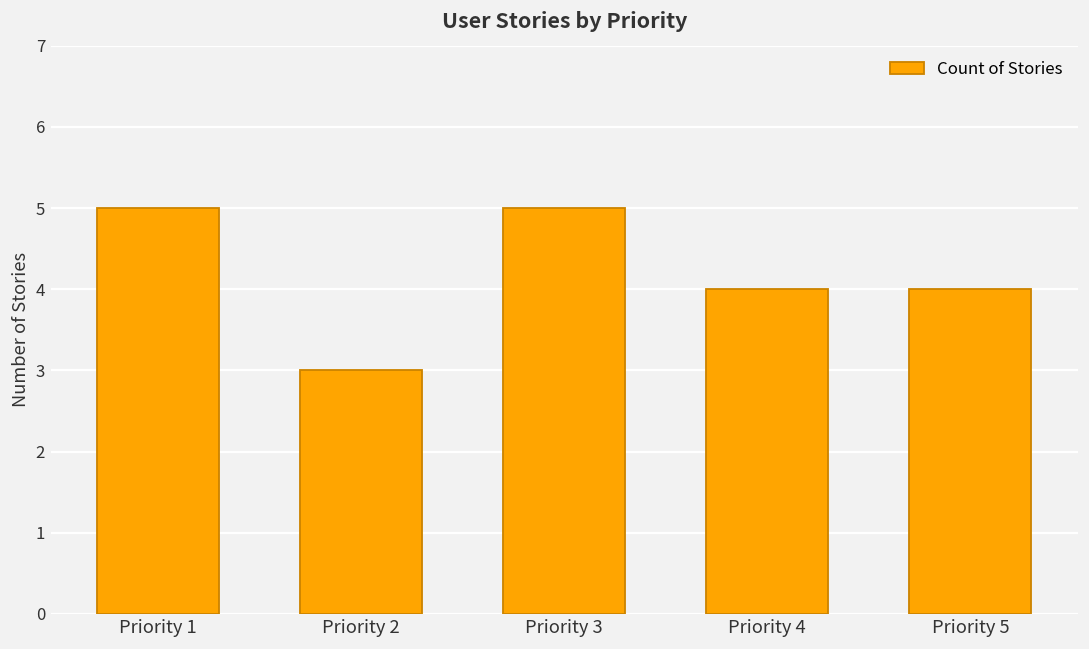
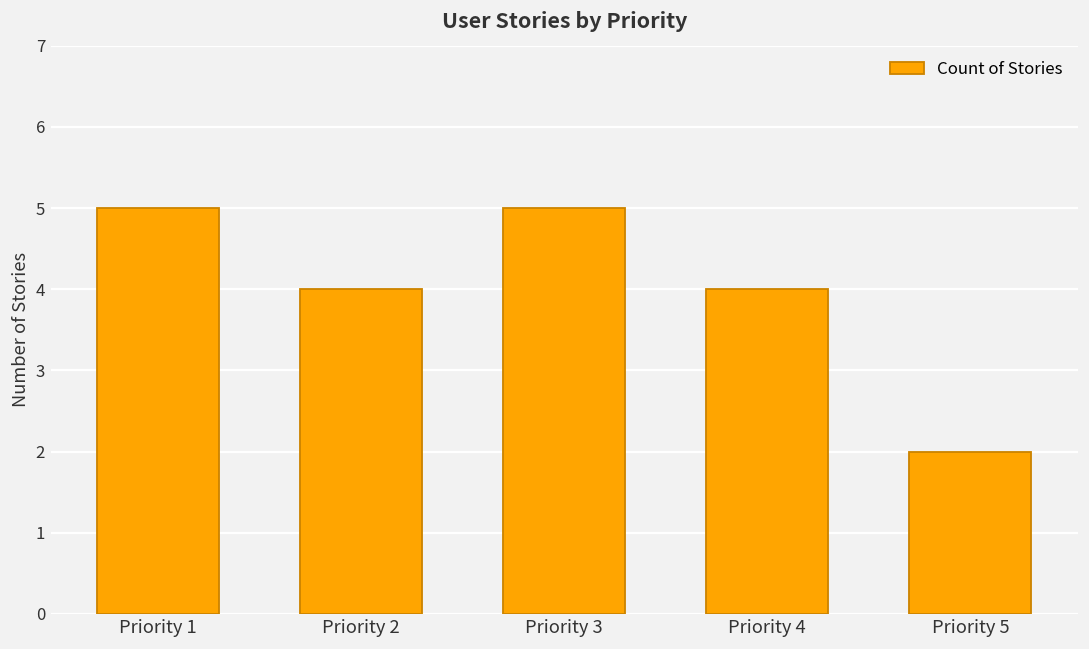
  {
    "Priority 1": 5,
-   "Priority 2": 3,
+   "Priority 2": 4,
    "Priority 3": 5,
    "Priority 4": 4,
-   "Priority 5": 4
+   "Priority 5": 2
  }
